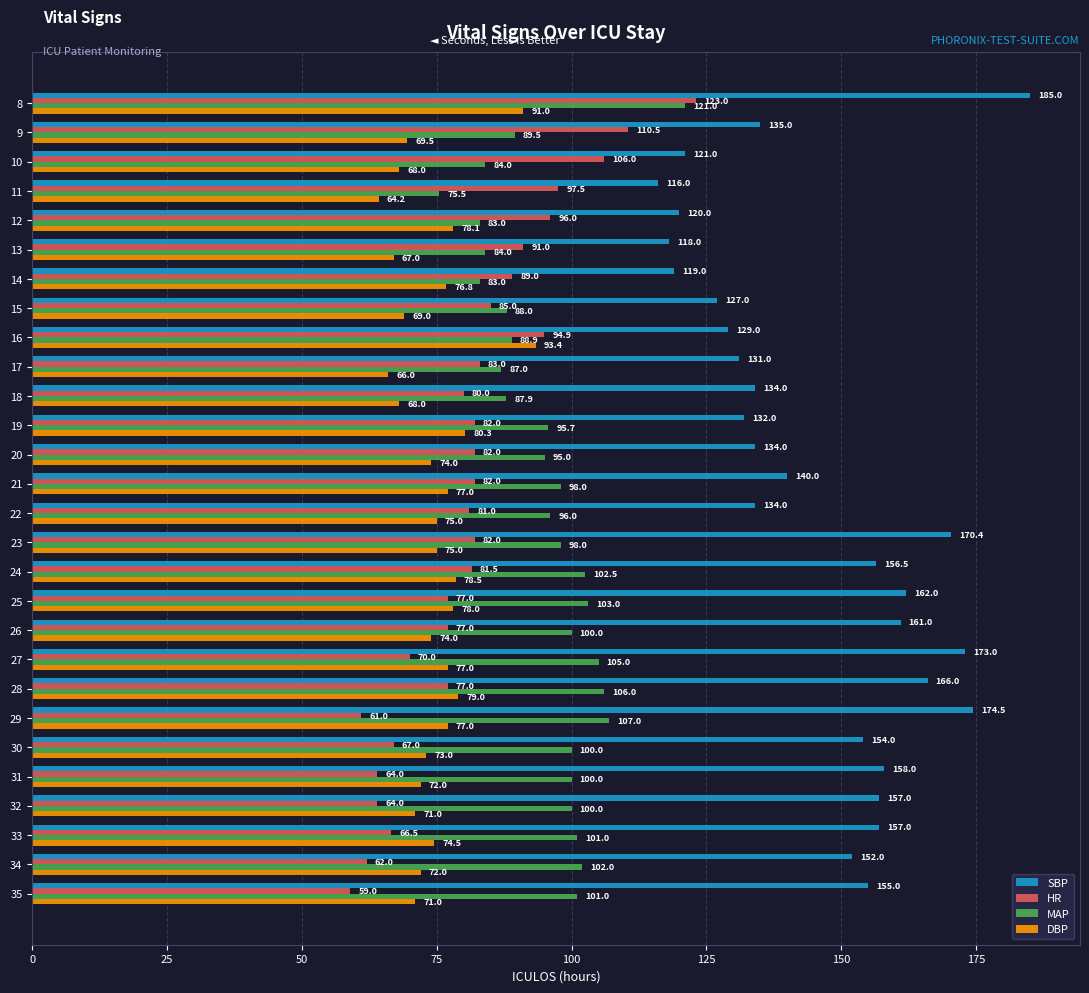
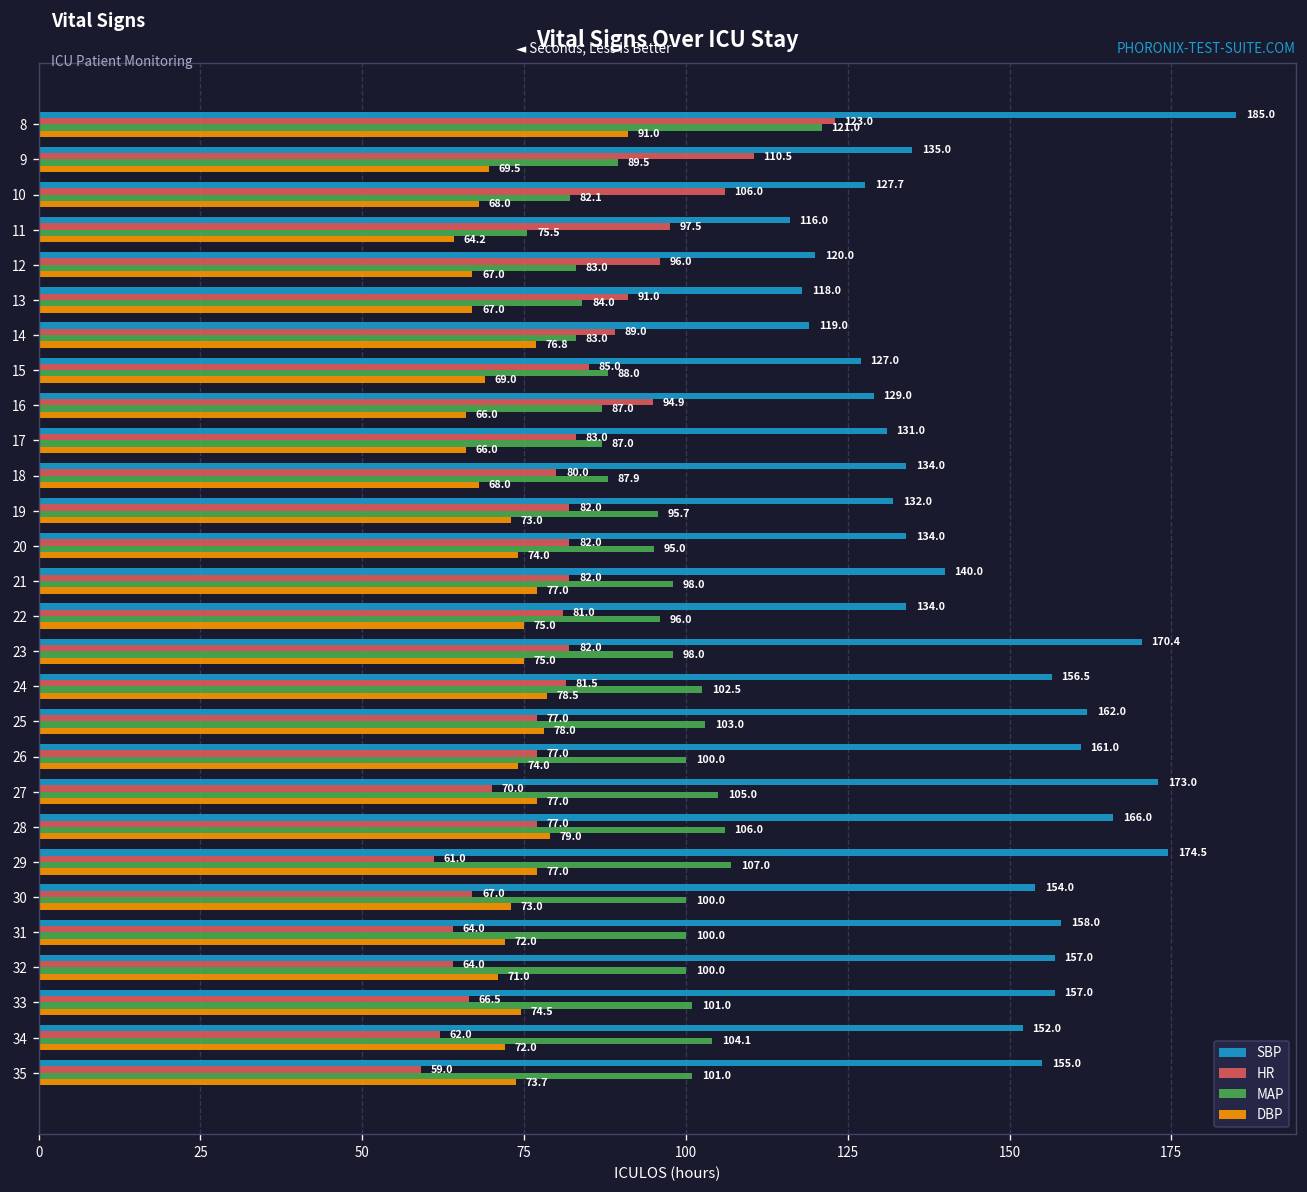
  {
    "SBP": {
      "8": 185.0,
      "9": 135.0,
-     "10": 121.0,
+     "10": 127.7,
      "11": 116.0,
      "12": 120.0,
      "13": 118.0,
      "14": 119.0,
      "15": 127.0,
      "16": 129.0,
      "17": 131.0,
      "18": 134.0,
      "19": 132.0,
      "20": 134.0,
      "21": 140.0,
      "22": 134.0,
      "23": 170.4,
      "24": 156.5,
      "25": 162.0,
      "26": 161.0,
      "27": 173.0,
      "28": 166.0,
      "29": 174.5,
      "30": 154.0,
      "31": 158.0,
      "32": 157.0,
      "33": 157.0,
      "34": 152.0,
      "35": 155.0
    },
    "HR": {
      "9": 110.5,
      "10": 106.0,
      "11": 97.5,
      "12": 96.0,
      "13": 91.0,
      "14": 89.0,
      "15": 85.0,
      "16": 94.9,
      "17": 83.0,
      "18": 80.0,
      "19": 82.0,
      "20": 82.0,
      "21": 82.0,
      "22": 81.0,
      "23": 82.0,
      "24": 81.5,
      "25": 77.0,
      "26": 77.0,
      "27": 70.0,
      "28": 77.0,
      "29": 61.0,
      "30": 67.0,
      "31": 64.0,
      "32": 64.0,
      "33": 66.5,
      "34": 62.0,
      "35": 59.0
    },
    "MAP": {
      "9": 89.5,
-     "10": 84.0,
+     "10": 82.1,
      "11": 75.5,
      "12": 83.0,
      "13": 84.0,
      "14": 83.0,
      "15": 88.0,
-     "16": 88.9,
+     "16": 87.0,
      "17": 87.0,
      "18": 87.9,
      "19": 95.7,
      "20": 95.0,
      "21": 98.0,
      "22": 96.0,
      "23": 98.0,
      "24": 102.5,
      "25": 103.0,
      "26": 100.0,
      "27": 105.0,
      "28": 106.0,
      "29": 107.0,
      "30": 100.0,
      "31": 100.0,
      "32": 100.0,
      "33": 101.0,
-     "34": 102.0,
+     "34": 104.1,
      "35": 101.0
    },
    "DBP": {
      "8": 91.0,
      "9": 69.5,
      "10": 68.0,
      "11": 64.2,
-     "12": 78.1,
+     "12": 67.0,
      "13": 67.0,
      "14": 76.8,
      "15": 69.0,
-     "16": 93.4,
+     "16": 66.0,
      "17": 66.0,
      "18": 68.0,
-     "19": 80.3,
+     "19": 73.0,
      "20": 74.0,
      "21": 77.0,
      "22": 75.0,
      "23": 75.0,
      "24": 78.5,
      "25": 78.0,
      "26": 74.0,
      "27": 77.0,
      "28": 79.0,
      "29": 77.0,
      "30": 73.0,
      "31": 72.0,
      "32": 71.0,
      "33": 74.5,
      "34": 72.0,
-     "35": 71.0
+     "35": 73.7
    }
  }
